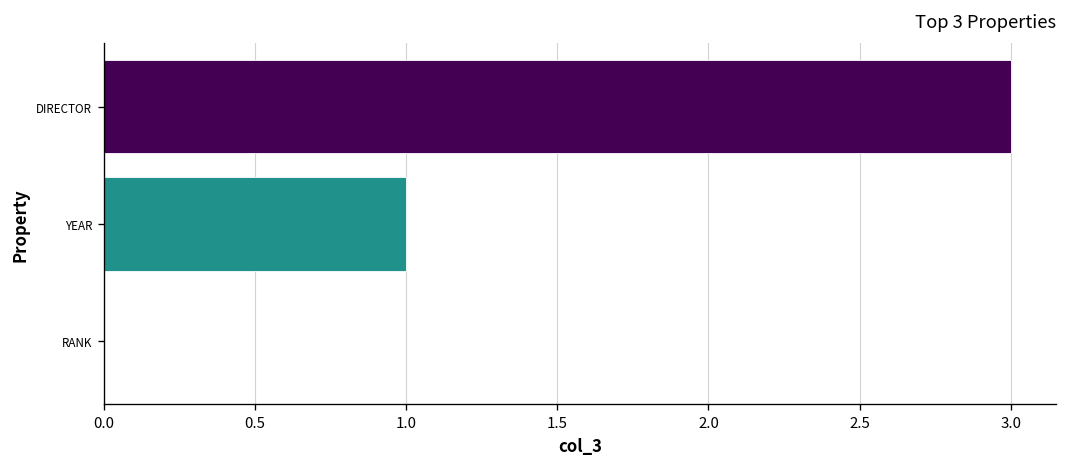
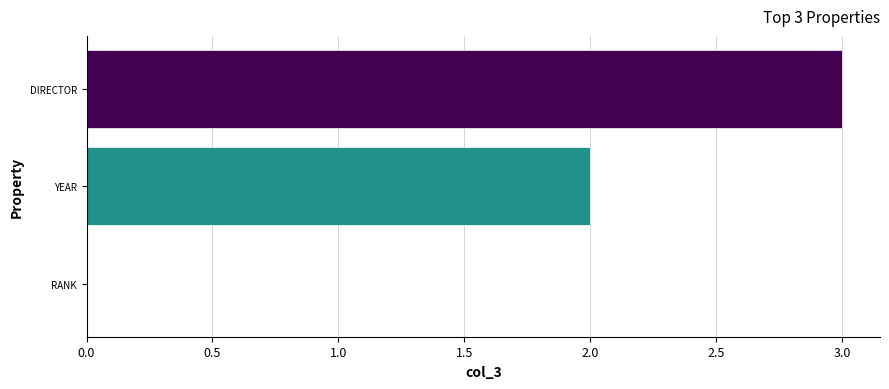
  {
    "DIRECTOR": 3,
-   "YEAR": 1,
+   "YEAR": 2,
    "RANK": 0
  }
